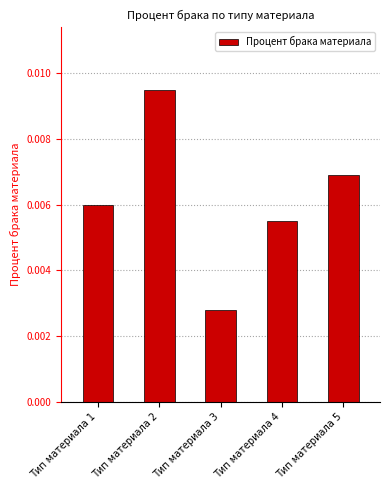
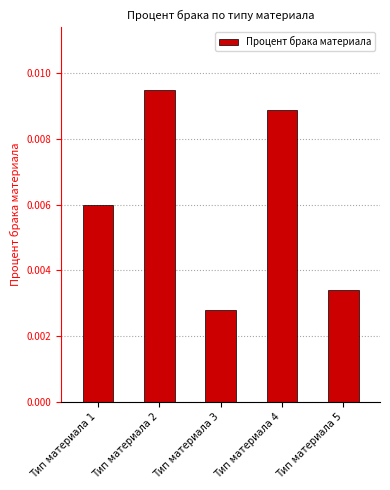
  {
    "Тип материала 1": 0.0060,
    "Тип материала 2": 0.0095,
    "Тип материала 3": 0.0028,
-   "Тип материала 4": 0.0055,
-   "Тип материала 5": 0.0069
+   "Тип материала 4": 0.0089,
+   "Тип материала 5": 0.0034
  }
